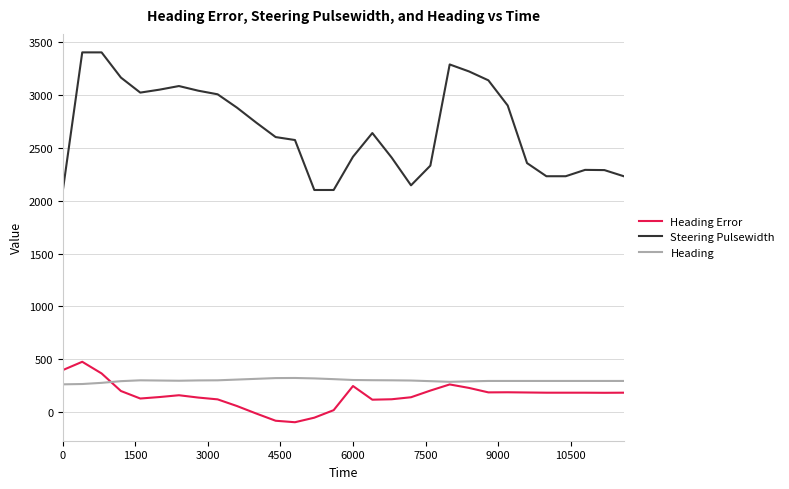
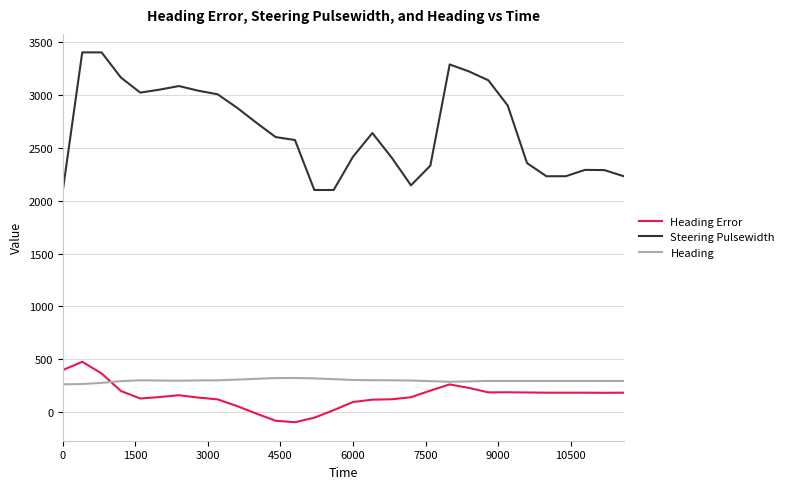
  {
    "Heading Error": {
      "0": 400,
-     "6000": 250
+     "6000": 100
    },
    "Steering Pulsewidth": {
      "0": 2100,
      "6000": 2410
    },
    "Heading": {
      "0": 260,
      "6000": 310
    }
  }
